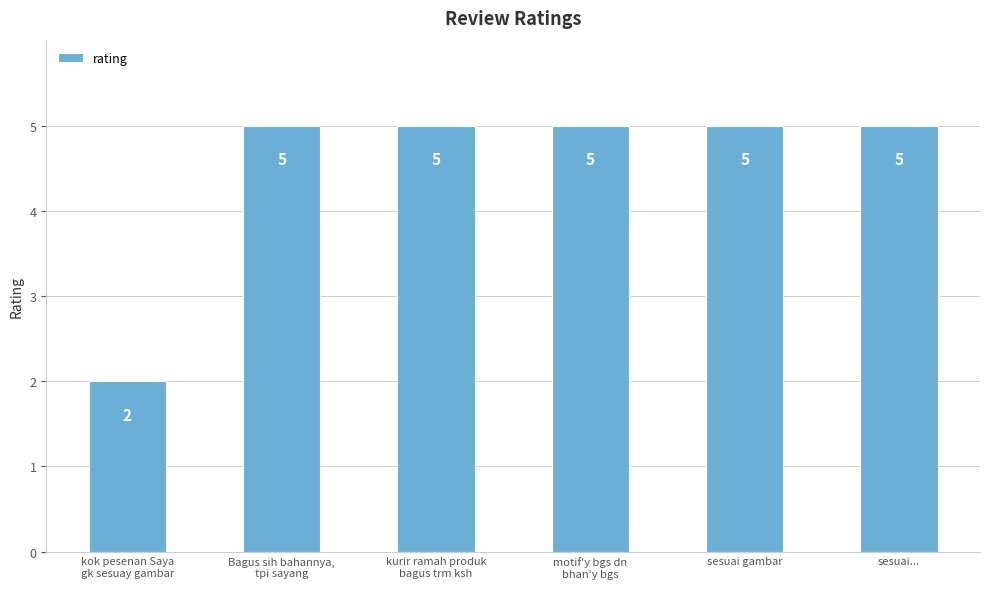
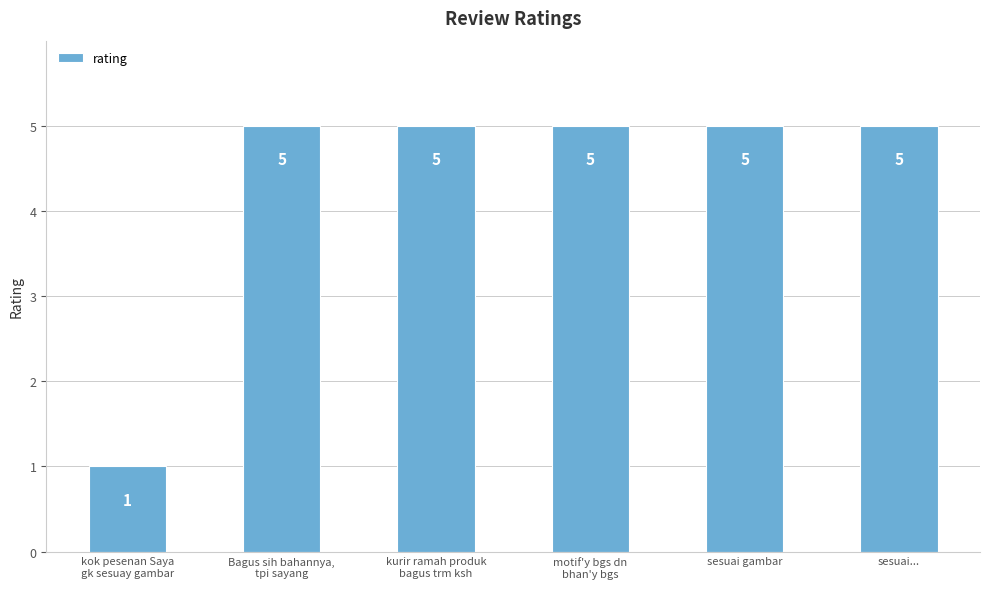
  {
-   "kok pesenan Saya gk sesuay gambar": 2,
+   "kok pesenan Saya gk sesuay gambar": 1,
    "Bagus sih bahannya, tpi sayang": 5,
    "kurir ramah produk bagus trm ksh": 5,
    "motif'y bgs dn bhan'y bgs": 5,
    "sesuai gambar": 5,
    "sesuai...": 5
  }
